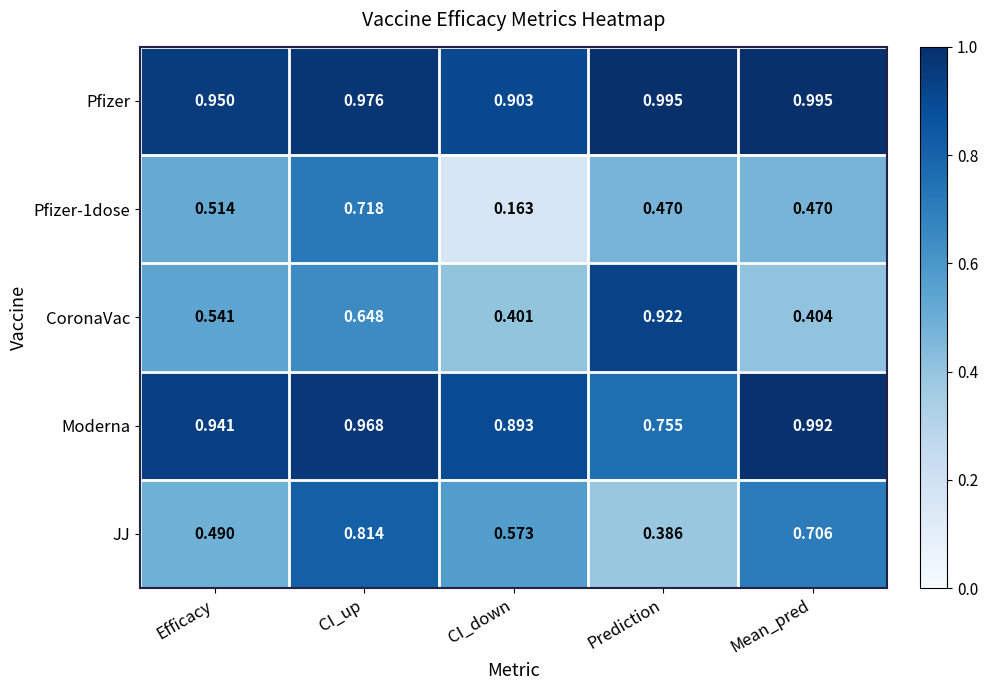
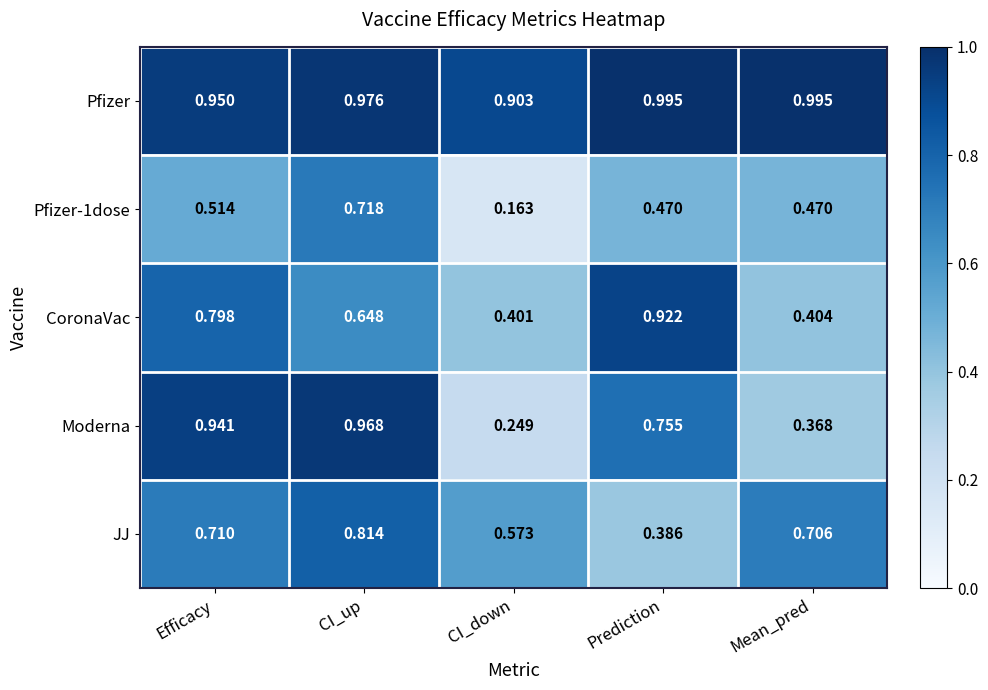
  {
    "Pfizer": {
      "Efficacy": 0.950,
      "CI_up": 0.976,
      "CI_down": 0.903,
      "Prediction": 0.995,
      "Mean_pred": 0.995
    },
    "Pfizer-1dose": {
      "Efficacy": 0.514,
      "CI_up": 0.718,
      "CI_down": 0.163,
      "Prediction": 0.470,
      "Mean_pred": 0.470
    },
    "CoronaVac": {
-     "Efficacy": 0.541,
+     "Efficacy": 0.798,
      "CI_up": 0.648,
      "CI_down": 0.401,
      "Prediction": 0.922,
      "Mean_pred": 0.404
    },
    "Moderna": {
      "Efficacy": 0.941,
      "CI_up": 0.968,
-     "CI_down": 0.893,
+     "CI_down": 0.249,
      "Prediction": 0.755,
-     "Mean_pred": 0.992
+     "Mean_pred": 0.368
    },
    "JJ": {
-     "Efficacy": 0.490,
+     "Efficacy": 0.710,
      "CI_up": 0.814,
      "CI_down": 0.573,
      "Prediction": 0.386,
      "Mean_pred": 0.706
    }
  }
